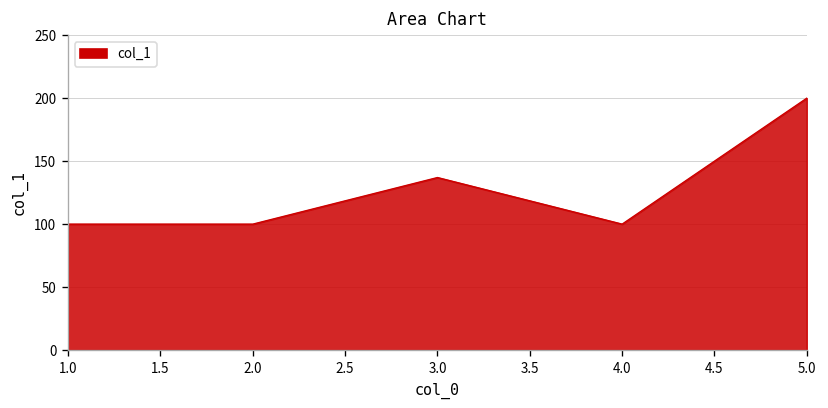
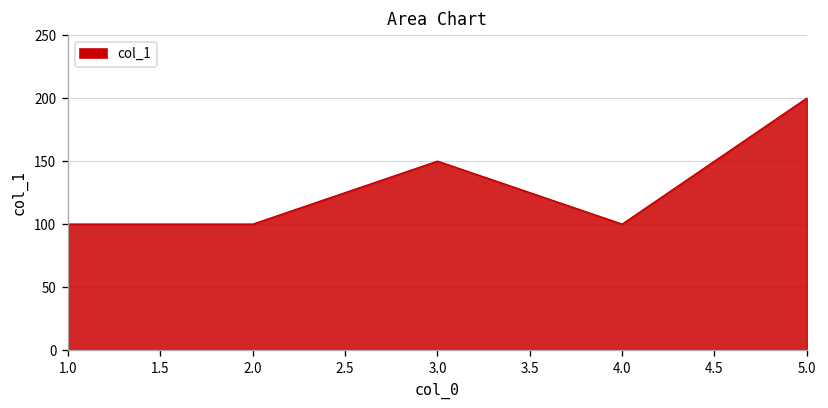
  {
    "1.0": 100,
    "2.0": 100,
-   "3.0": 137,
+   "3.0": 150,
    "4.0": 100,
    "5.0": 200
  }
